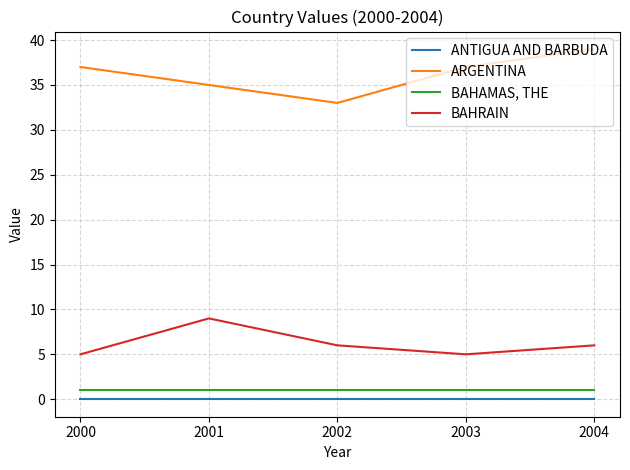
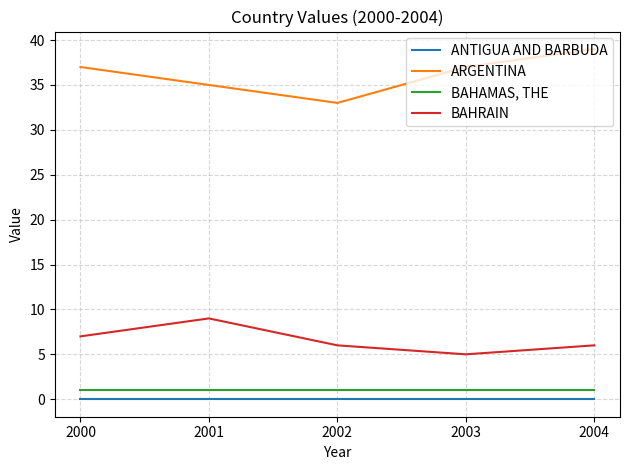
  {
    "ANTIGUA AND BARBUDA": {
      "2000": 0,
      "2001": 0,
      "2002": 0,
      "2003": 0,
      "2004": 0
    },
    "ARGENTINA": {
      "2000": 37,
      "2001": 35,
      "2002": 33
    },
    "BAHAMAS, THE": {
      "2000": 1,
      "2001": 1,
      "2002": 1,
      "2003": 1,
      "2004": 1
    },
    "BAHRAIN": {
-     "2000": 5,
+     "2000": 7,
      "2001": 9,
      "2002": 6,
      "2003": 5,
      "2004": 6
    }
  }
